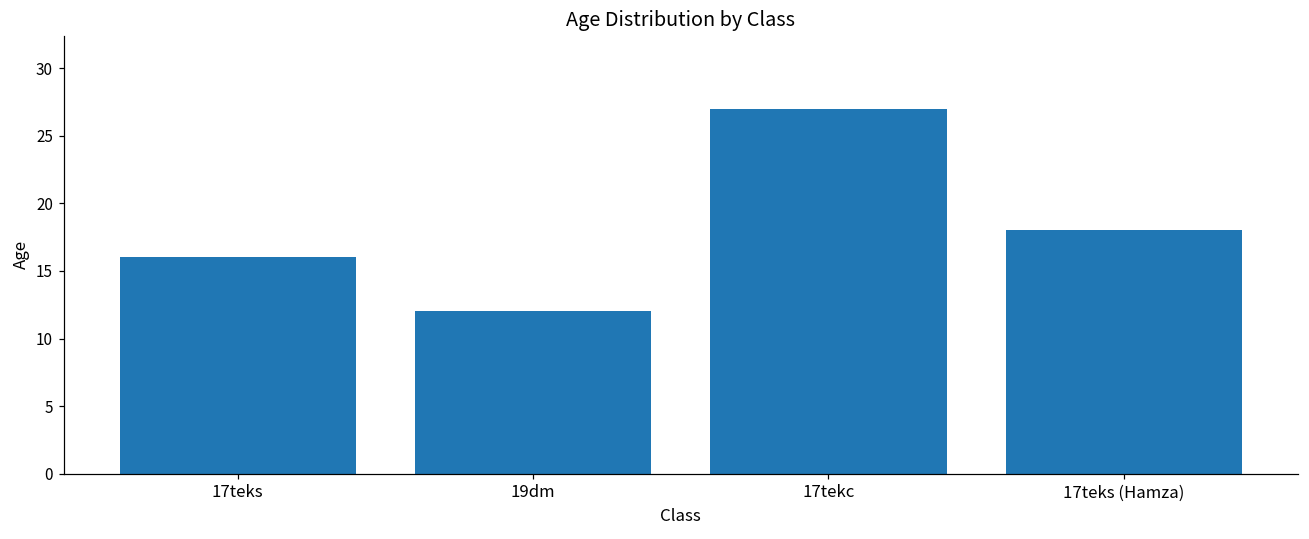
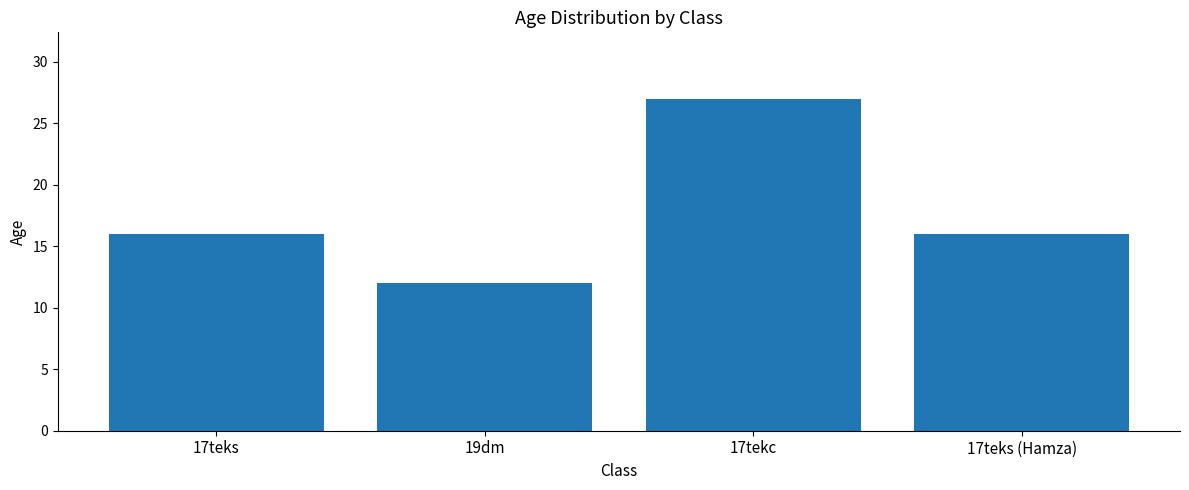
  {
    "17teks": 16,
    "19dm": 12,
    "17tekc": 27,
-   "17teks (Hamza)": 18
+   "17teks (Hamza)": 16
  }
